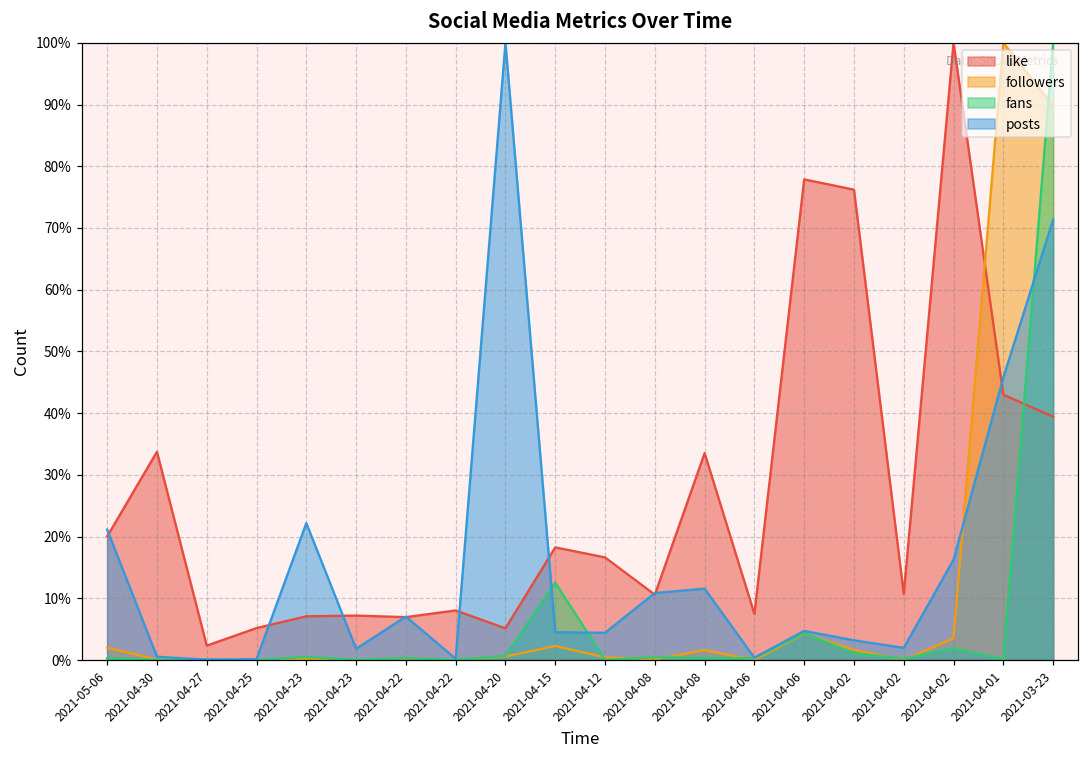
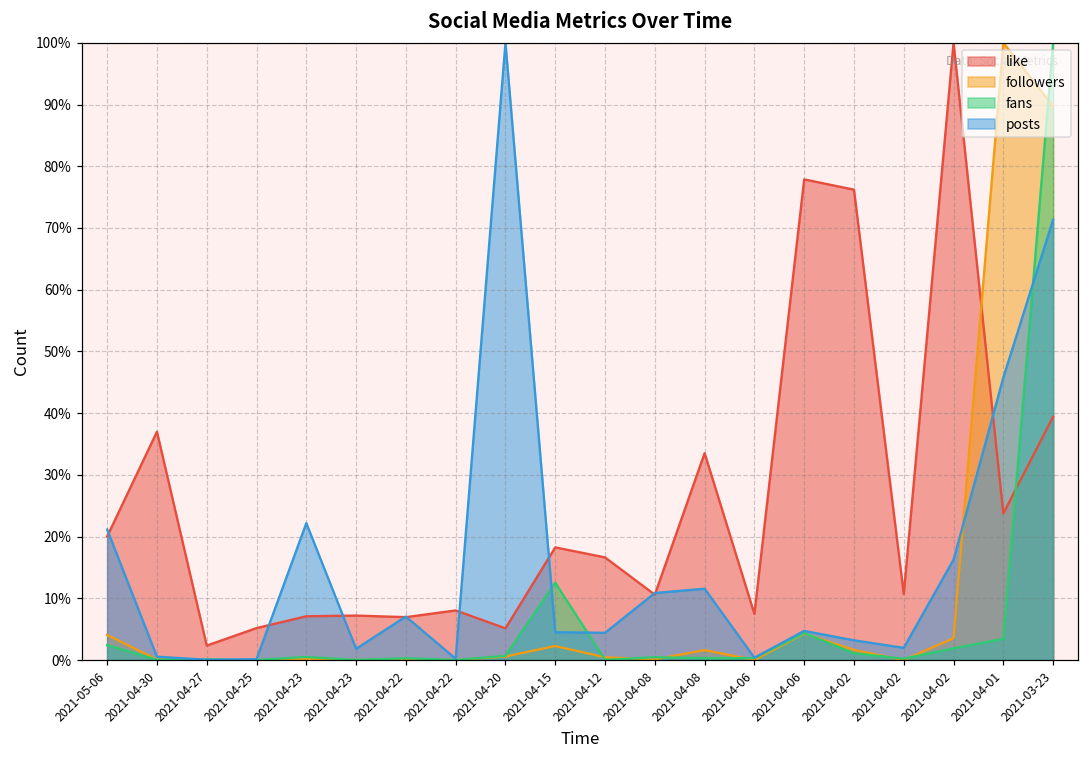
  {
    "like": {
      "2021-05-06": "20%",
-     "2021-04-30": "34%",
+     "2021-04-30": "37%",
      "2021-04-27": "2%",
      "2021-04-25": "5%",
      "2021-04-20": "5%",
      "2021-04-15": "18%",
      "2021-04-12": "17%",
-     "2021-04-01": "43%",
+     "2021-04-01": "24%",
      "2021-03-23": "39%"
    },
    "followers": {
-     "2021-05-06": "2%",
+     "2021-05-06": "4%",
      "2021-04-15": "2%",
      "2021-04-01": "100%"
    },
    "fans": {
-     "2021-05-06": "0%",
+     "2021-05-06": "2%",
      "2021-04-15": "13%",
-     "2021-04-01": "0%",
+     "2021-04-01": "3%",
      "2021-03-23": "100%"
    },
    "posts": {
      "2021-05-06": "21%",
      "2021-04-30": "1%",
      "2021-04-20": "100%",
      "2021-04-15": "5%",
      "2021-04-12": "4%",
      "2021-04-01": "46%",
      "2021-03-23": "71%"
    }
  }
